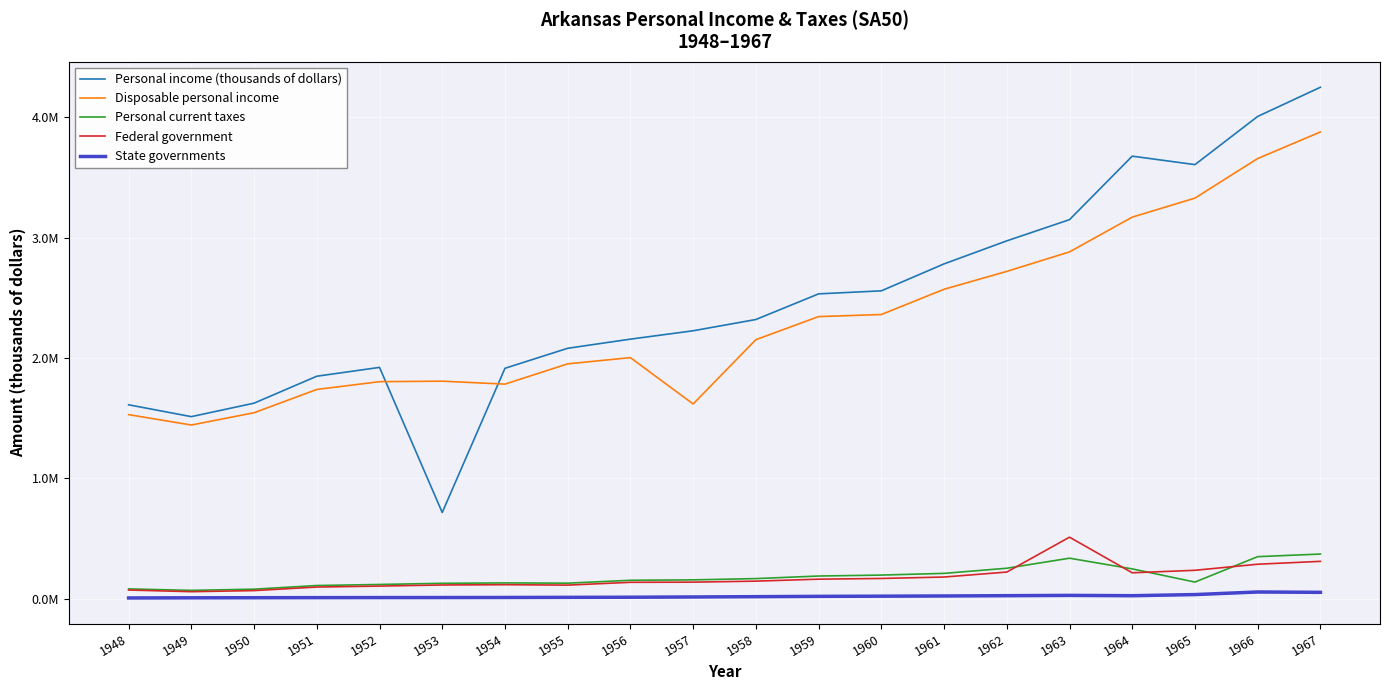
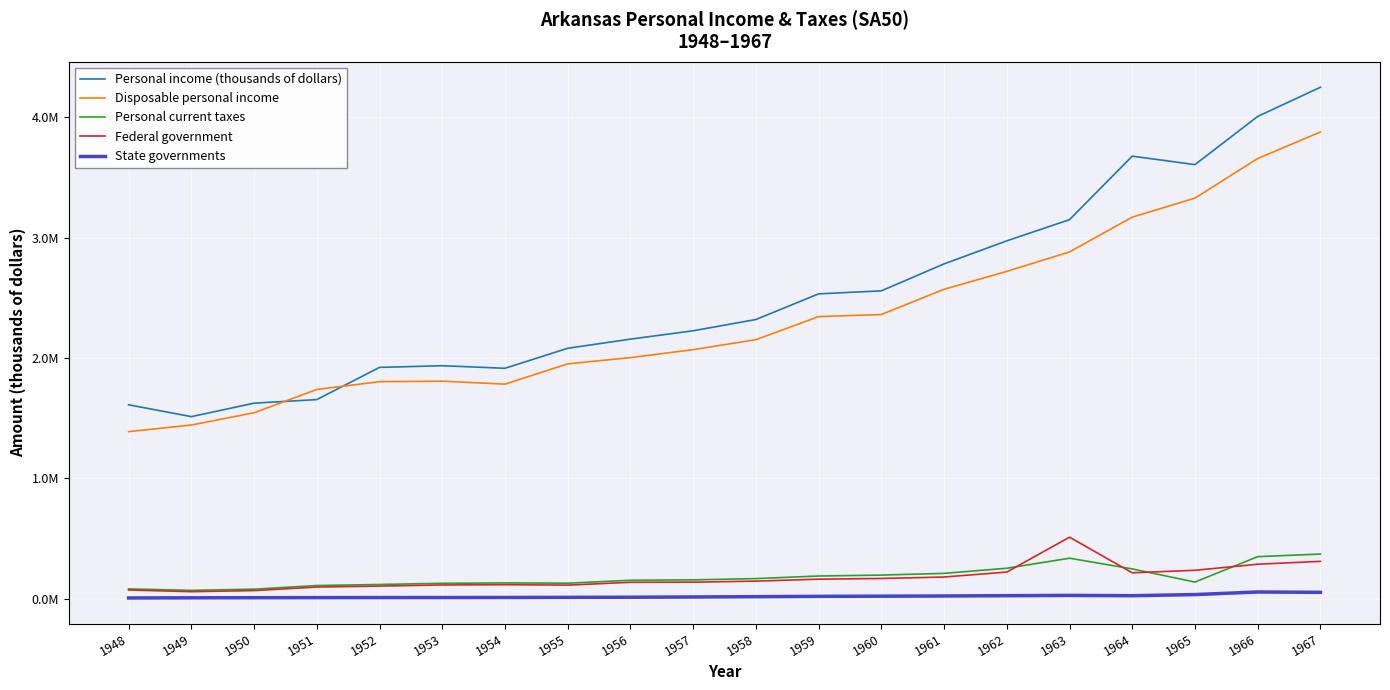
  {
    "Personal income (thousands of dollars)": {
      "1948": 1610000,
      "1949": 1510000,
      "1950": 1620000,
-     "1951": 1850000,
+     "1951": 1650000,
      "1952": 1920000,
-     "1953": 720000,
+     "1953": 1940000,
      "1954": 1910000,
      "1955": 2080000,
      "1956": 2160000,
      "1957": 2230000,
      "1958": 2320000,
      "1959": 2530000,
      "1960": 2560000,
      "1961": 2780000,
      "1962": 2970000,
      "1963": 3150000,
      "1964": 3680000,
      "1965": 3610000,
      "1966": 4010000,
      "1967": 4250000
    },
    "Disposable personal income": {
-     "1948": 1530000,
+     "1948": 1390000,
      "1949": 1440000,
      "1950": 1550000,
      "1951": 1740000,
      "1952": 1800000,
      "1953": 1810000,
      "1954": 1780000,
      "1955": 1950000,
      "1956": 2000000,
-     "1957": 1620000,
+     "1957": 2070000,
      "1958": 2150000,
      "1959": 2340000,
      "1960": 2360000,
      "1961": 2570000,
      "1962": 2720000,
      "1963": 2880000,
      "1964": 3170000,
      "1965": 3330000,
      "1966": 3660000,
      "1967": 3880000
    },
    "Personal current taxes": {
      "1959": 190000,
      "1960": 200000,
      "1961": 210000,
      "1962": 250000,
      "1963": 340000,
      "1964": 250000,
      "1965": 140000,
      "1966": 350000,
      "1967": 370000
    },
    "Federal government": {
      "1959": 160000,
      "1960": 170000,
      "1961": 180000,
      "1962": 220000,
      "1963": 510000,
      "1964": 220000,
      "1965": 240000,
      "1966": 290000,
      "1967": 310000
    }
  }
